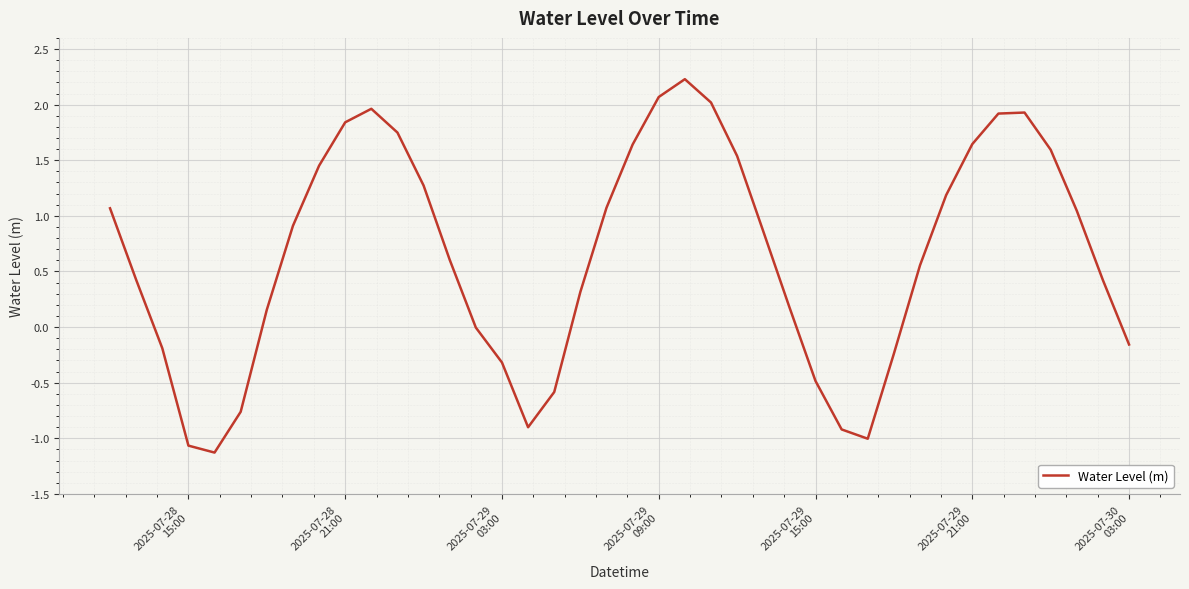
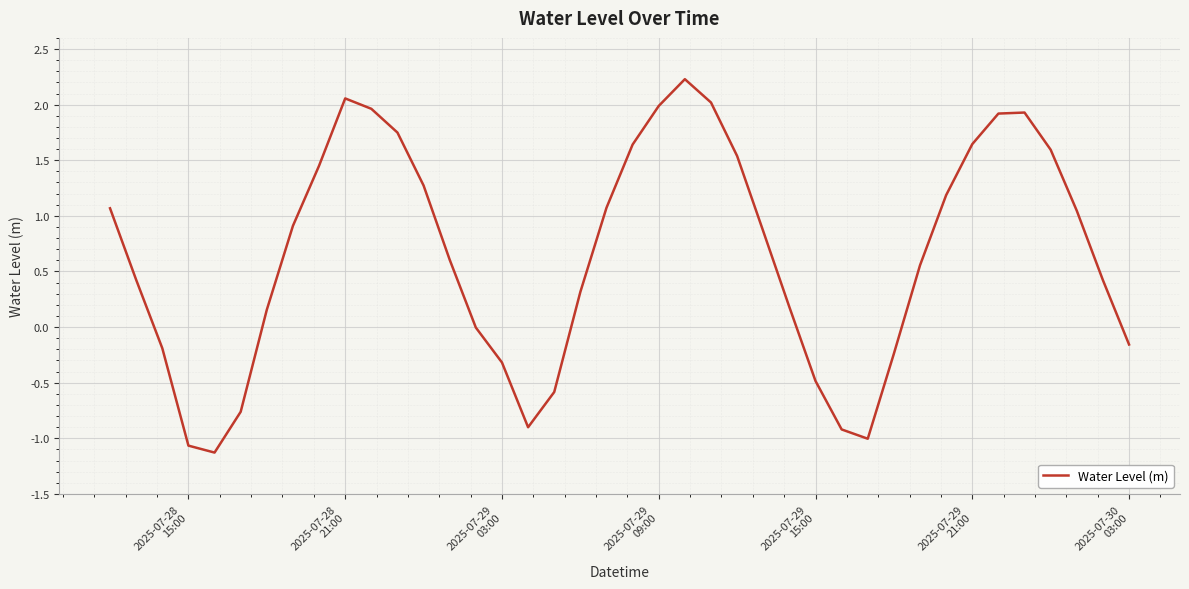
  {
    "2025-07-28 15:00": -1.07,
-   "2025-07-28 21:00": 1.84,
+   "2025-07-28 21:00": 2.06,
    "2025-07-29 03:00": -0.32,
-   "2025-07-29 09:00": 2.07,
+   "2025-07-29 09:00": 1.99,
    "2025-07-29 15:00": -0.48,
    "2025-07-29 21:00": 1.64,
    "2025-07-30 03:00": -0.16
  }
